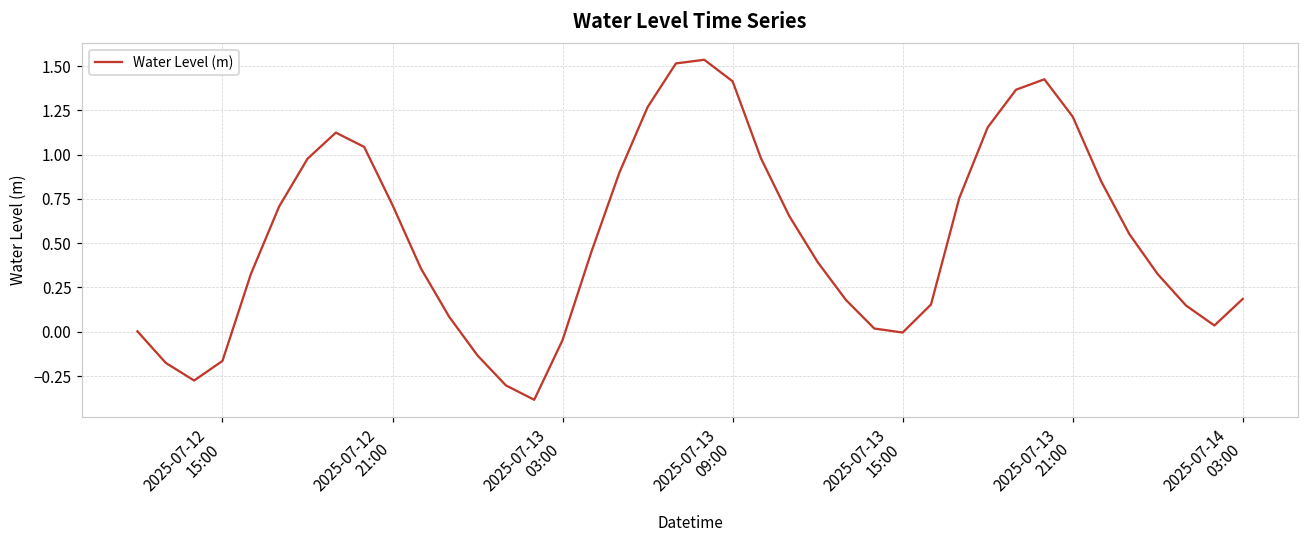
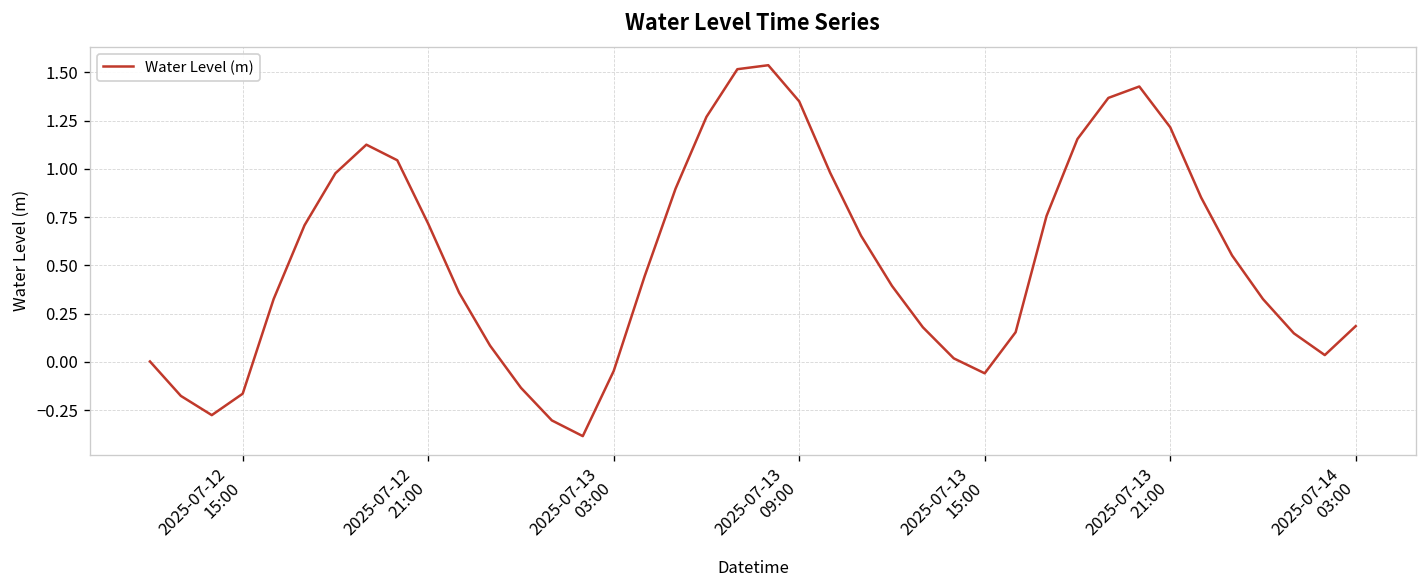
  {
    "2025-07-12 15:00": -0.16,
    "2025-07-12 21:00": 0.72,
    "2025-07-13 03:00": -0.05,
-   "2025-07-13 09:00": 1.41,
-   "2025-07-13 15:00": 0.00,
+   "2025-07-13 09:00": 1.35,
+   "2025-07-13 15:00": -0.06,
    "2025-07-13 21:00": 1.22,
    "2025-07-14 03:00": 0.19
  }
